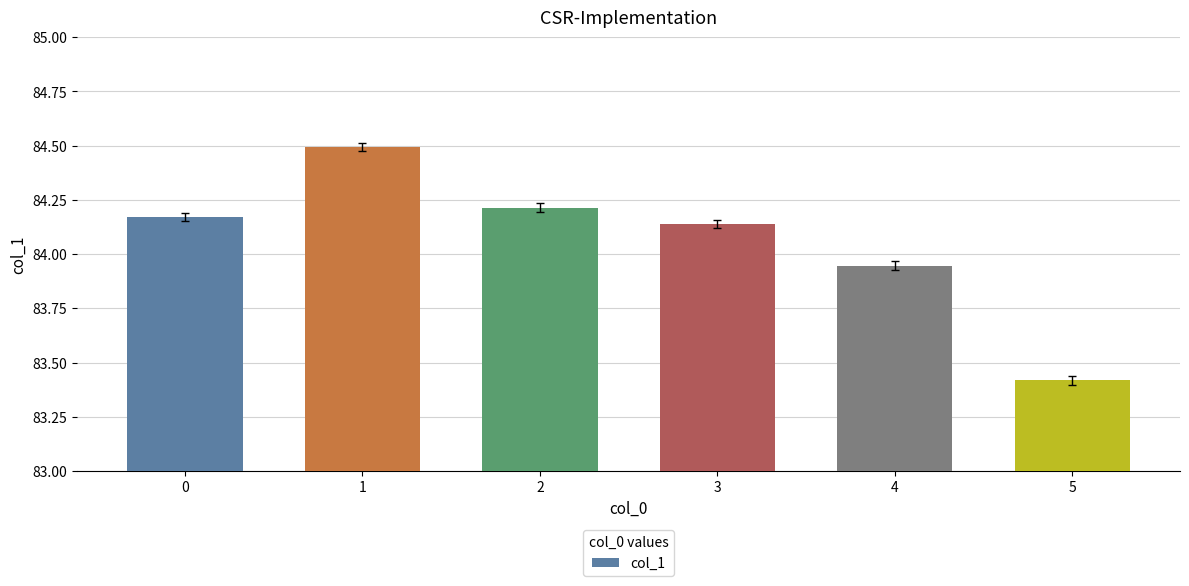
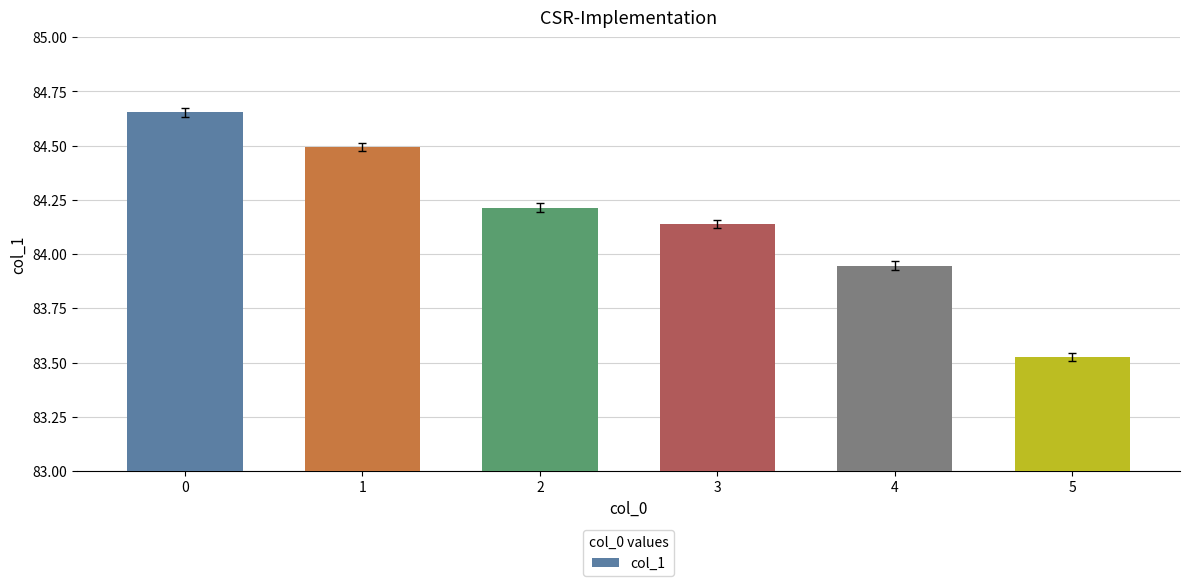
  {
    "col_1": {
-     "0": 84.17,
+     "0": 84.65,
      "1": 84.49,
      "2": 84.21,
      "3": 84.14,
      "4": 83.95,
-     "5": 83.42
+     "5": 83.53
    }
  }
